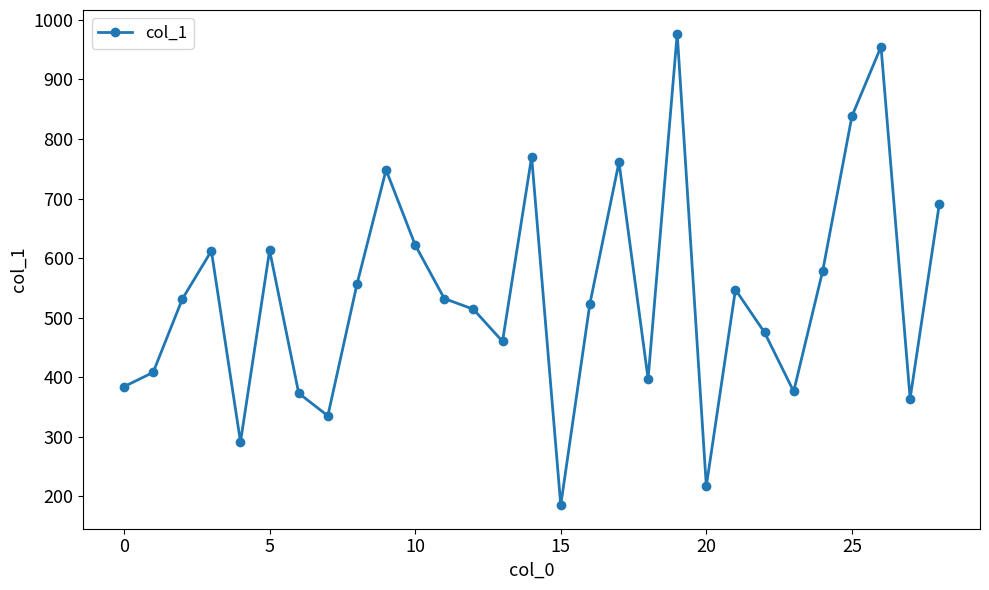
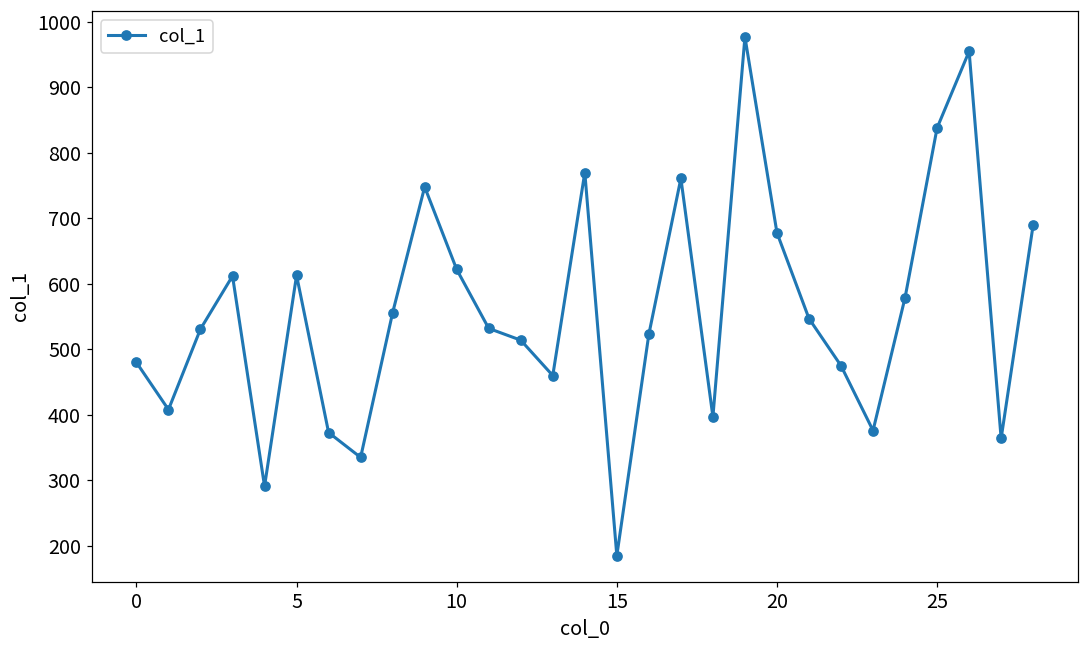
  {
-   "0": 380,
+   "0": 480,
    "5": 610,
    "10": 620,
    "15": 190,
-   "20": 220,
+   "20": 680,
    "25": 840
  }
